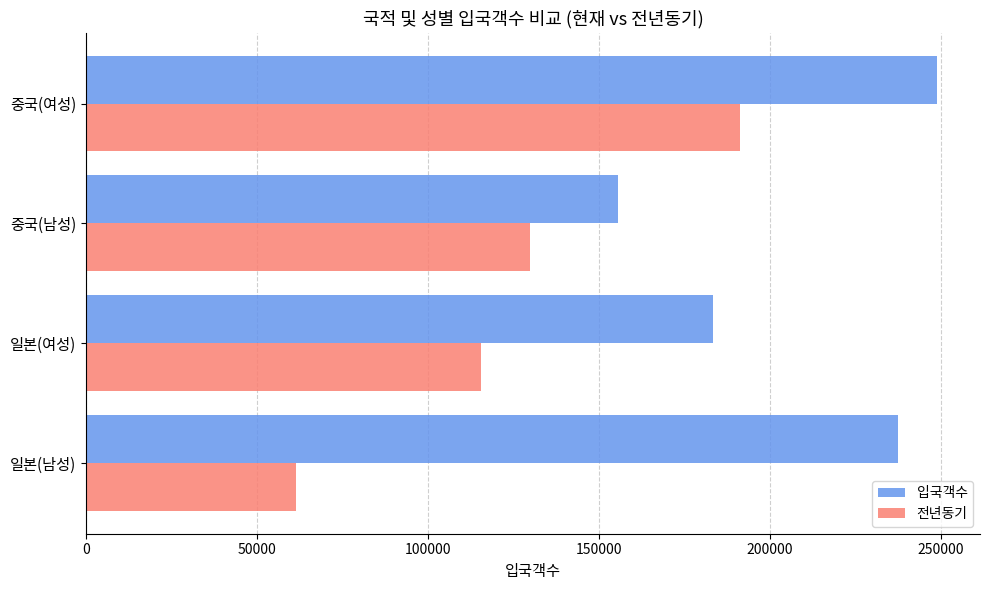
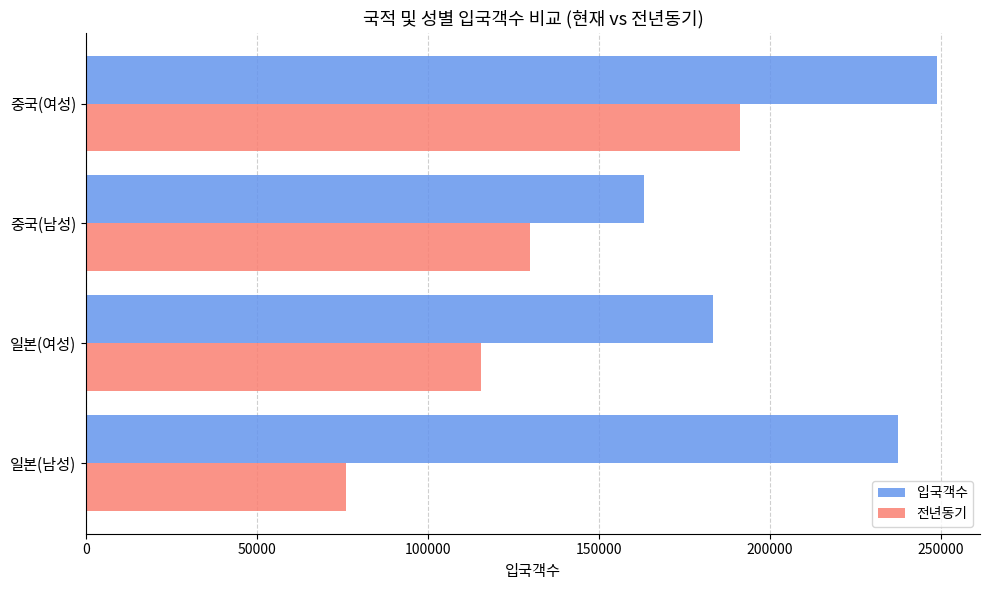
  {
    "입국객수": {
      "중국(여성)": 249000,
-     "중국(남성)": 156000,
+     "중국(남성)": 163000,
      "일본(여성)": 183000,
      "일본(남성)": 237000
    },
    "전년동기": {
      "중국(여성)": 191000,
      "중국(남성)": 130000,
      "일본(여성)": 115000,
-     "일본(남성)": 61000
+     "일본(남성)": 76000
    }
  }
